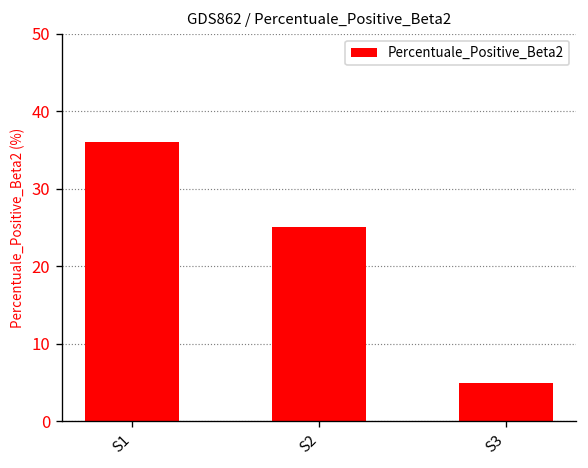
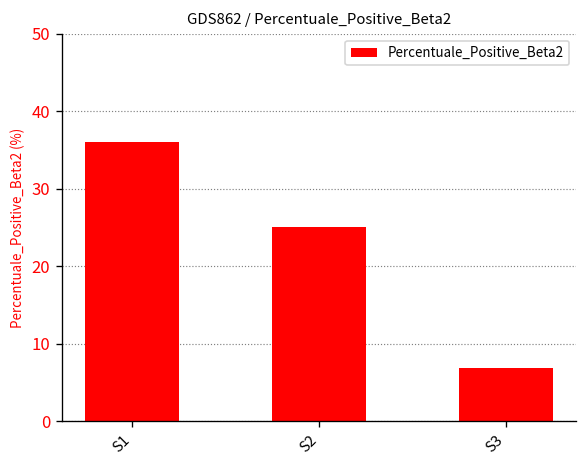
  {
    "S1": 36,
    "S2": 25,
-   "S3": 5
+   "S3": 7
  }
